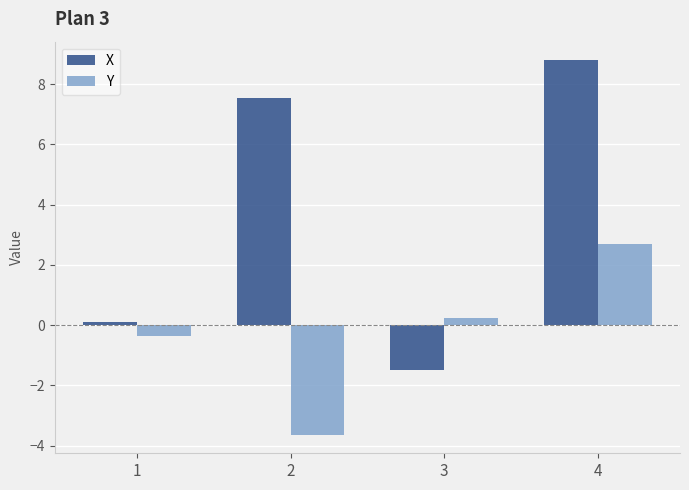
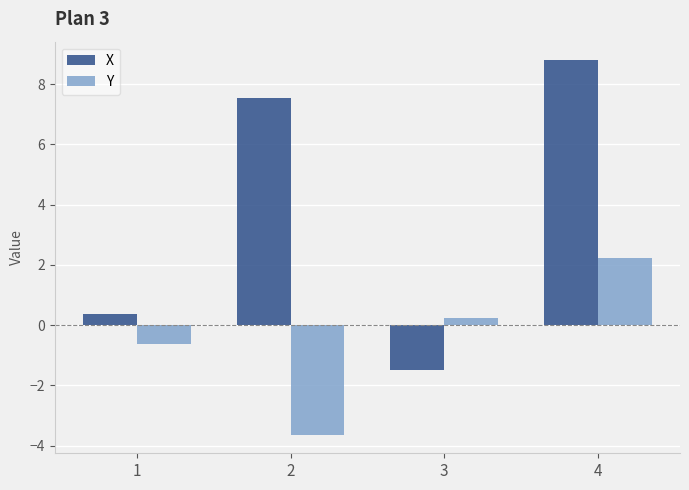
  {
    "X": {
-     "1": 0.1,
+     "1": 0.4,
      "2": 7.5,
      "3": -1.5,
      "4": 8.8
    },
    "Y": {
-     "1": -0.4,
+     "1": -0.6,
      "2": -3.6,
      "3": 0.2,
-     "4": 2.7
+     "4": 2.2
    }
  }
